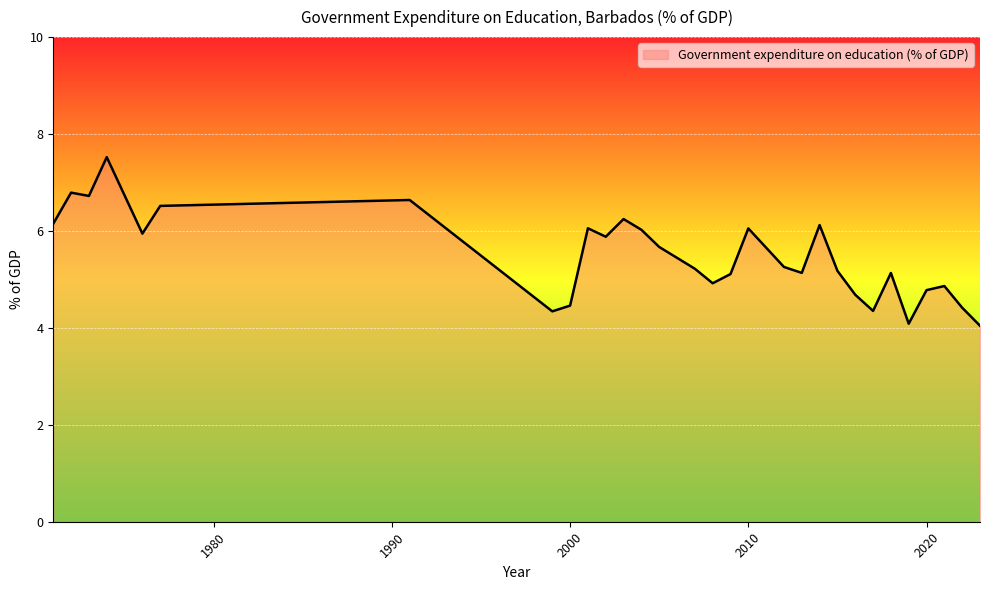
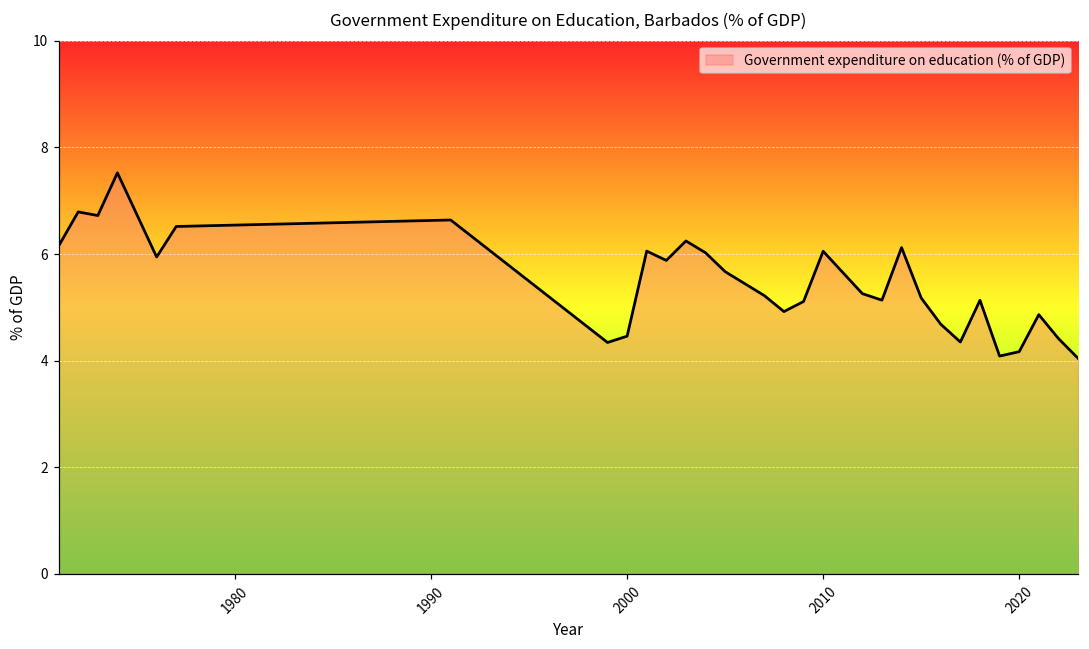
  {
    "2000": 4.5,
    "2010": 6.1,
-   "2020": 4.8
+   "2020": 4.2
  }
